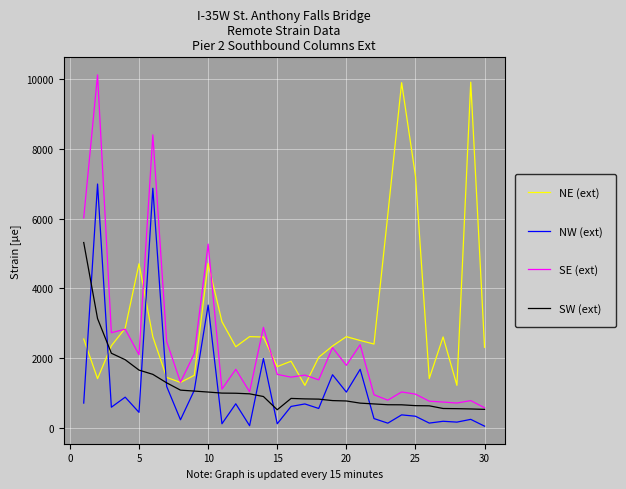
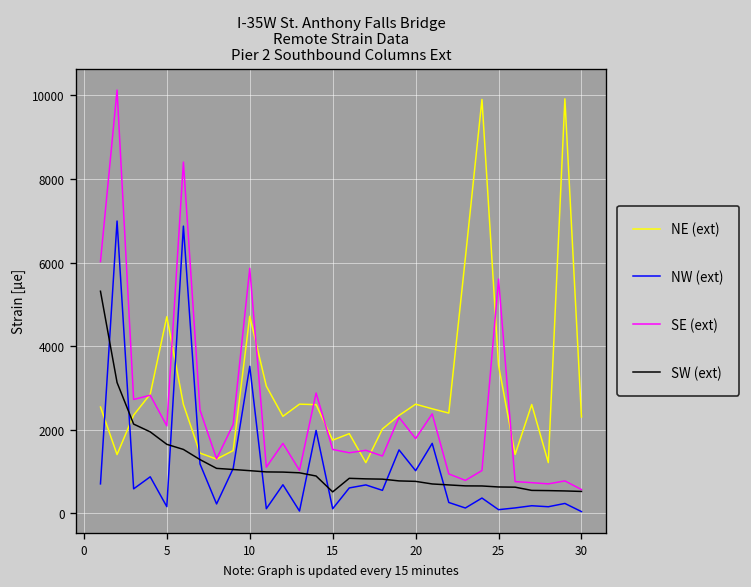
  {
    "NE (ext)": {
      "5": 4700,
      "10": 4700,
      "15": 1800,
      "20": 2600,
-     "25": 7200,
+     "25": 3500,
      "30": 2300
    },
    "NW (ext)": {
-     "5": 400,
+     "5": 200,
      "10": 3500,
      "15": 100,
      "20": 1000,
-     "25": 300,
+     "25": 100,
      "30": 0
    },
    "SE (ext)": {
      "5": 2100,
-     "10": 5300,
+     "10": 5900,
      "15": 1500,
      "20": 1800,
-     "25": 1000
+     "25": 5600
    },
    "SW (ext)": {
      "5": 1700,
      "10": 1000,
      "15": 500,
      "20": 800,
      "25": 600
    }
  }
